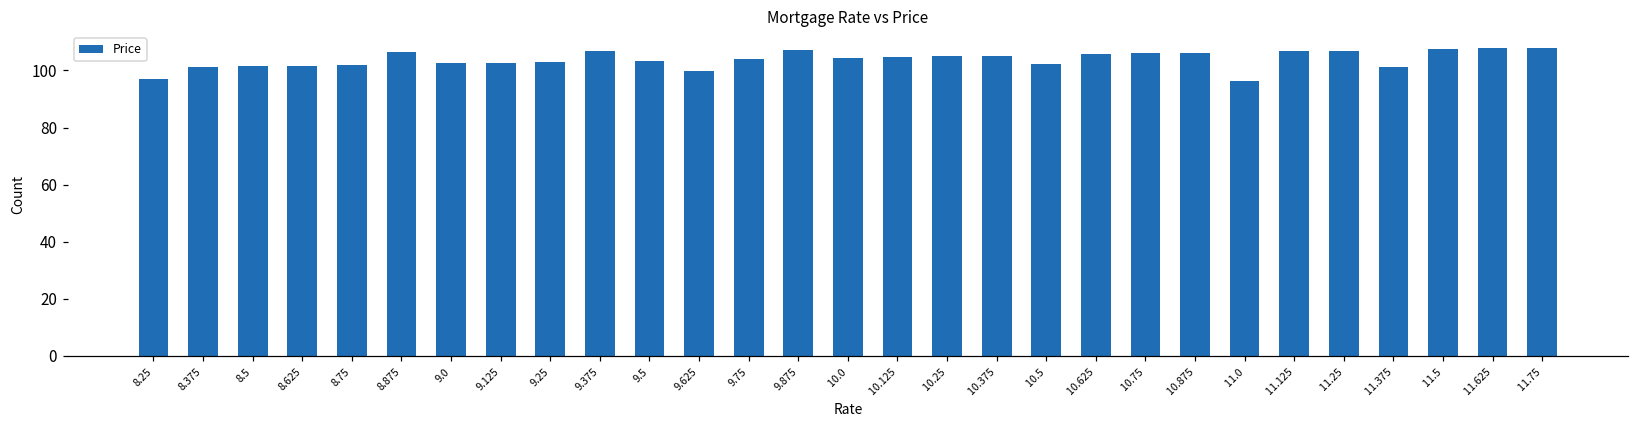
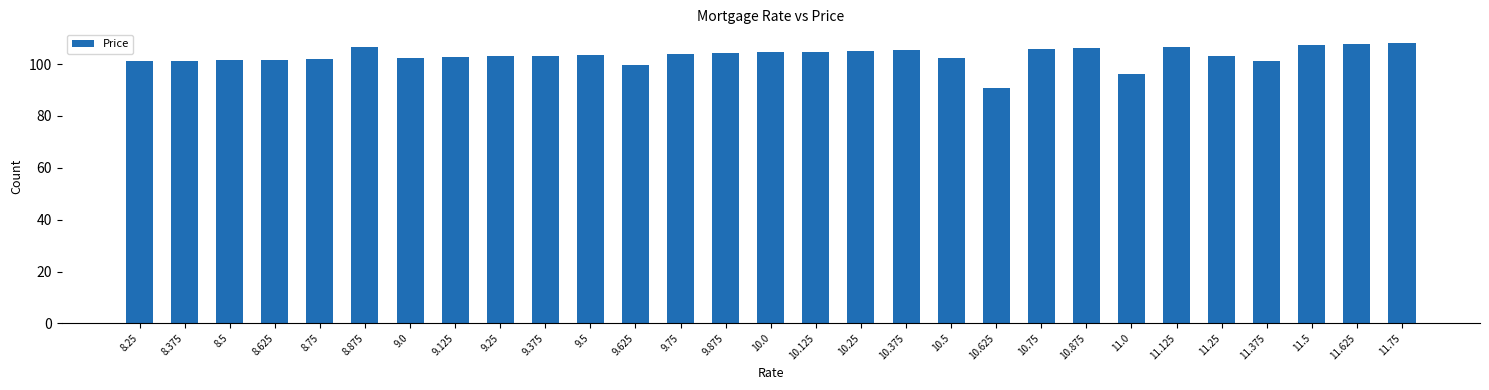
  {
-   "8.25": 97,
+   "8.25": 101,
    "8.375": 101,
    "8.5": 102,
    "8.625": 102,
    "8.75": 102,
    "8.875": 107,
    "9.0": 103,
    "9.125": 103,
    "9.25": 103,
-   "9.375": 107,
+   "9.375": 103,
    "9.5": 104,
    "9.625": 100,
    "9.75": 104,
-   "9.875": 107,
+   "9.875": 104,
    "10.0": 105,
    "10.125": 105,
    "10.25": 105,
    "10.375": 105,
    "10.5": 102,
-   "10.625": 106,
+   "10.625": 91,
    "10.75": 106,
    "10.875": 106,
    "11.0": 96,
    "11.125": 107,
-   "11.25": 107,
+   "11.25": 103,
    "11.375": 101,
    "11.5": 108,
    "11.625": 108,
    "11.75": 108
  }
